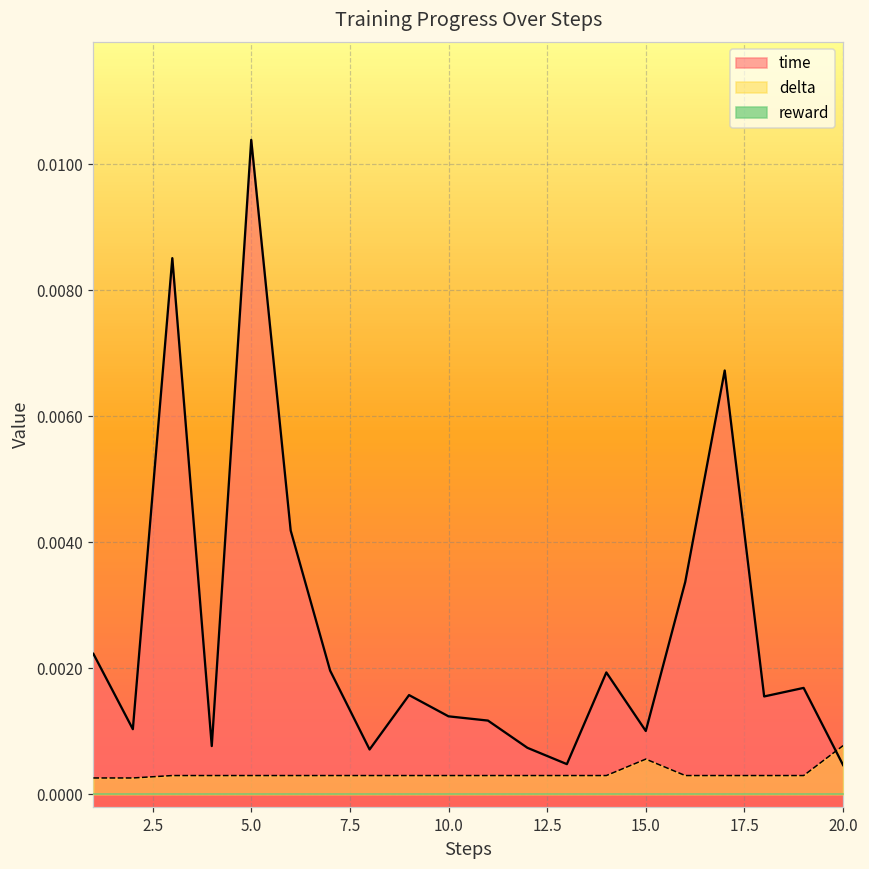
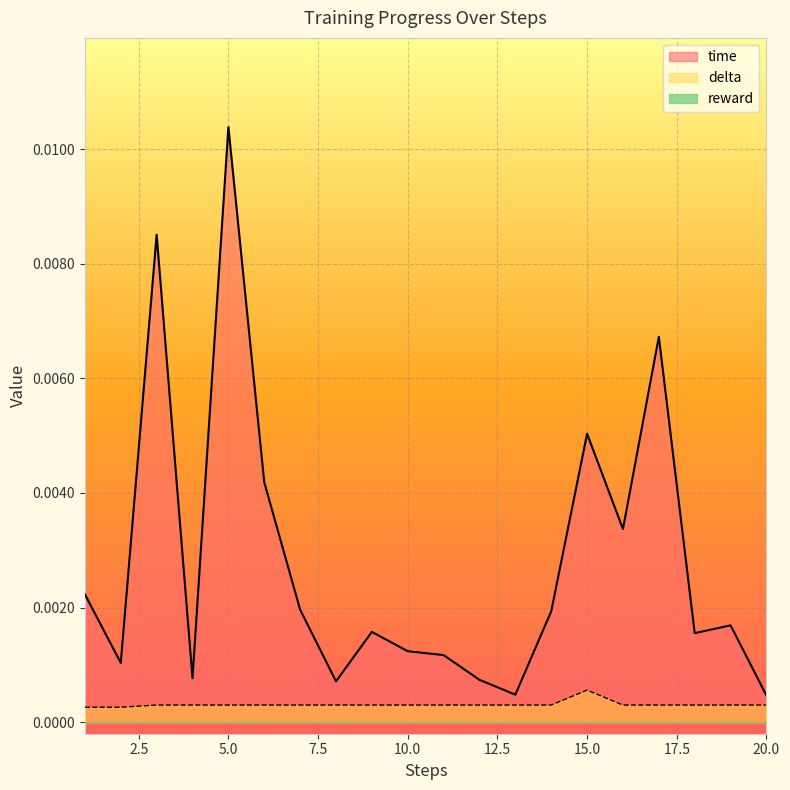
  {
    "time": {
      "5.0": 0.0104,
      "10.0": 0.0012,
-     "15.0": 0.0010,
+     "15.0": 0.0050,
      "20.0": 0.0005
    },
    "delta": {
      "5.0": 0.0003,
      "10.0": 0.0003,
      "15.0": 0.0006,
-     "20.0": 0.0008
+     "20.0": 0.0003
    },
    "reward": {
      "5.0": 0.0000,
      "10.0": 0.0000,
      "15.0": 0.0000,
      "20.0": 0.0000
    }
  }
